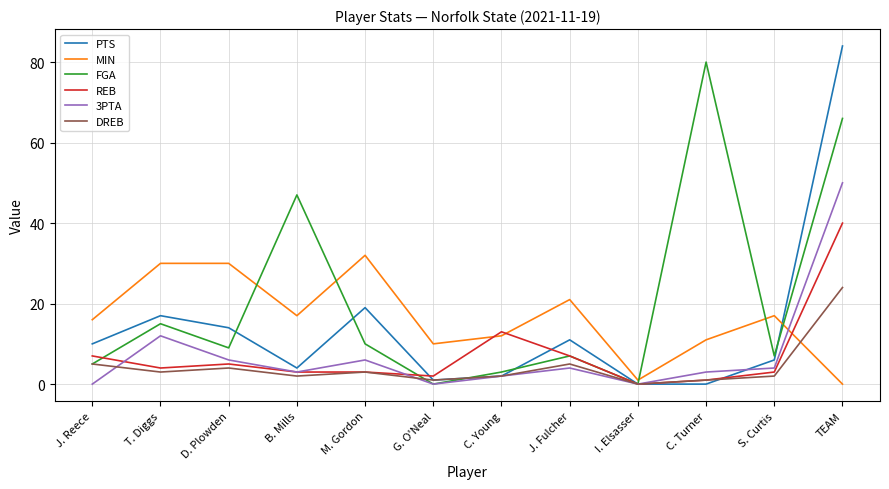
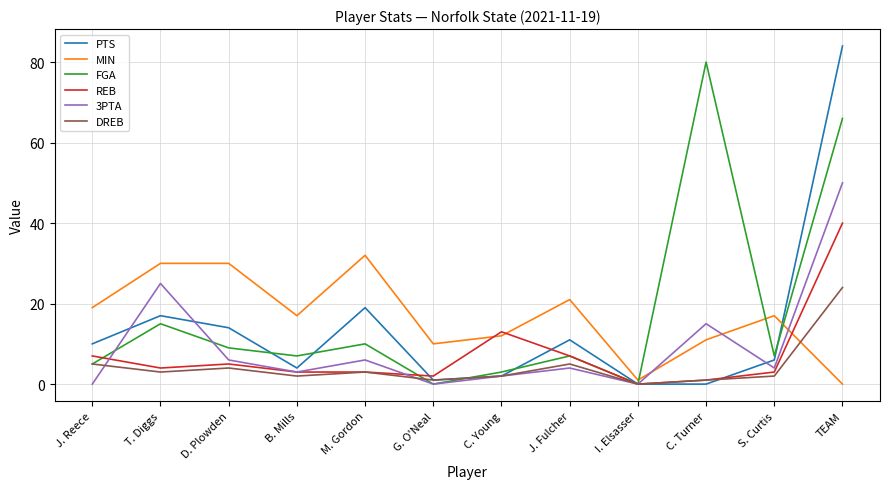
  {
    "PTS": {
      "J. Reece": 10,
      "T. Diggs": 17,
      "D. Plowden": 14,
      "B. Mills": 4,
      "M. Gordon": 19,
      "J. Fulcher": 11,
      "C. Turner": 0,
      "S. Curtis": 6,
      "TEAM": 84
    },
    "MIN": {
-     "J. Reece": 16,
+     "J. Reece": 19,
      "T. Diggs": 30,
      "D. Plowden": 30,
      "B. Mills": 17,
      "M. Gordon": 32,
      "G. O'Neal": 10,
      "C. Young": 12,
      "J. Fulcher": 21,
      "I. Elsasser": 1,
      "C. Turner": 11,
      "S. Curtis": 17,
      "TEAM": 0
    },
    "FGA": {
      "T. Diggs": 15,
      "D. Plowden": 9,
-     "B. Mills": 47,
+     "B. Mills": 7,
      "M. Gordon": 10,
      "C. Young": 3,
      "C. Turner": 80,
      "S. Curtis": 7,
      "TEAM": 66
    },
    "REB": {
      "J. Reece": 7,
      "T. Diggs": 4,
      "D. Plowden": 5,
      "G. O'Neal": 2,
      "C. Young": 13,
      "S. Curtis": 3,
      "TEAM": 40
    },
    "3PTA": {
      "J. Reece": 0,
-     "T. Diggs": 12,
+     "T. Diggs": 25,
      "D. Plowden": 6,
      "M. Gordon": 6,
      "J. Fulcher": 4,
-     "C. Turner": 3,
+     "C. Turner": 15,
      "S. Curtis": 4,
      "TEAM": 50
    },
    "DREB": {
      "T. Diggs": 3,
      "D. Plowden": 4,
      "B. Mills": 2,
      "J. Fulcher": 5,
      "S. Curtis": 2,
      "TEAM": 24
    }
  }
